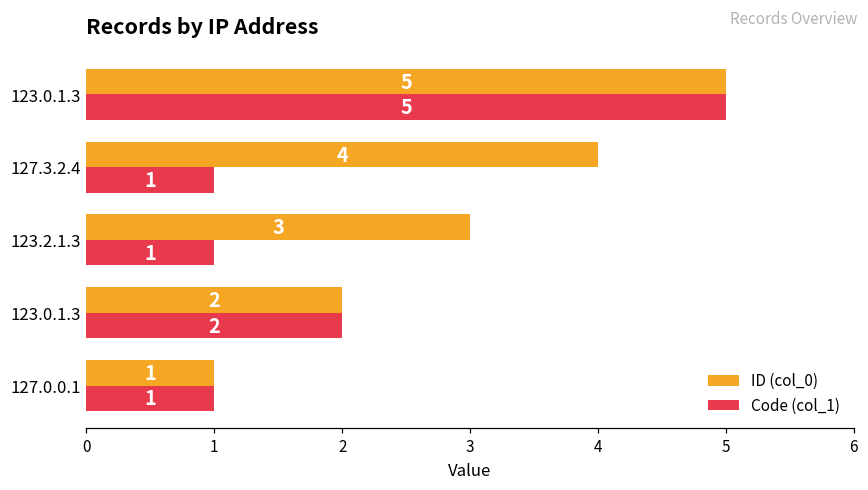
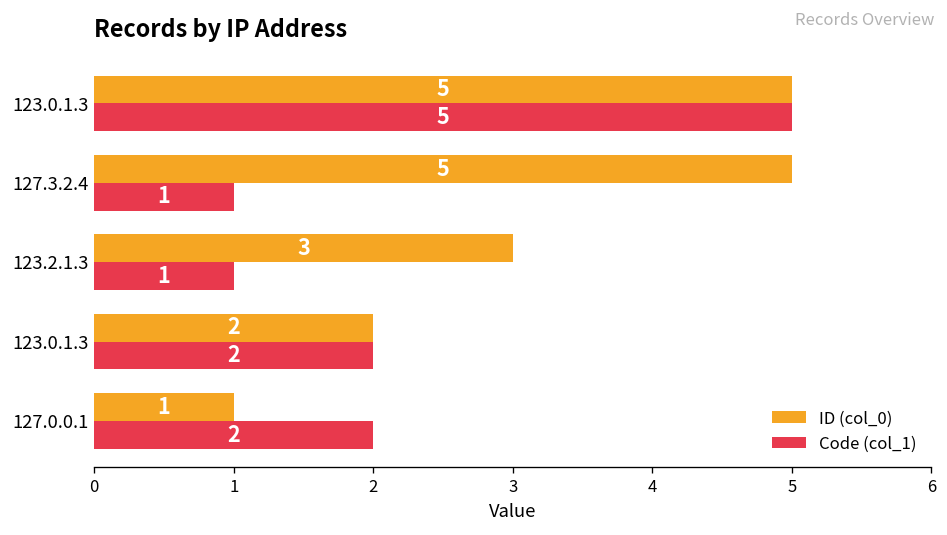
  {
    "ID (col_0)": {
-     "127.3.2.4": 4,
+     "127.3.2.4": 5,
      "123.2.1.3": 3,
      "127.0.0.1": 1
    },
    "Code (col_1)": {
      "127.3.2.4": 1,
      "123.2.1.3": 1,
-     "127.0.0.1": 1
+     "127.0.0.1": 2
    }
  }
